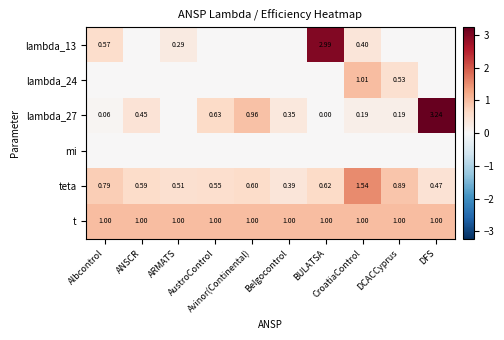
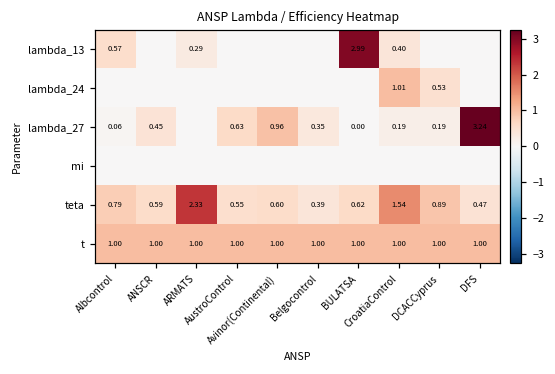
  {
    "lambda_13": {
      "Albcontrol": 0.57,
      "ARMATS": 0.29,
      "BULATSA": 2.99,
      "CroatiaControl": 0.40
    },
    "lambda_24": {
      "CroatiaControl": 1.01,
      "DCACCyprus": 0.53
    },
    "lambda_27": {
      "Albcontrol": 0.06,
      "ANSCR": 0.45,
      "AustroControl": 0.63,
      "Avinor(Continental)": 0.96,
      "Belgocontrol": 0.35,
      "BULATSA": 0.00,
      "CroatiaControl": 0.19,
      "DCACCyprus": 0.19,
      "DFS": 3.24
    },
    "teta": {
      "Albcontrol": 0.79,
      "ANSCR": 0.59,
-     "ARMATS": 0.51,
+     "ARMATS": 2.33,
      "AustroControl": 0.55,
      "Avinor(Continental)": 0.60,
      "Belgocontrol": 0.39,
      "BULATSA": 0.62,
      "CroatiaControl": 1.54,
      "DCACCyprus": 0.89,
      "DFS": 0.47
    },
    "t": {
      "Albcontrol": 1.00,
      "ANSCR": 1.00,
      "ARMATS": 1.00,
      "AustroControl": 1.00,
      "Avinor(Continental)": 1.00,
      "Belgocontrol": 1.00,
      "BULATSA": 1.00,
      "CroatiaControl": 1.00,
      "DCACCyprus": 1.00,
      "DFS": 1.00
    }
  }
